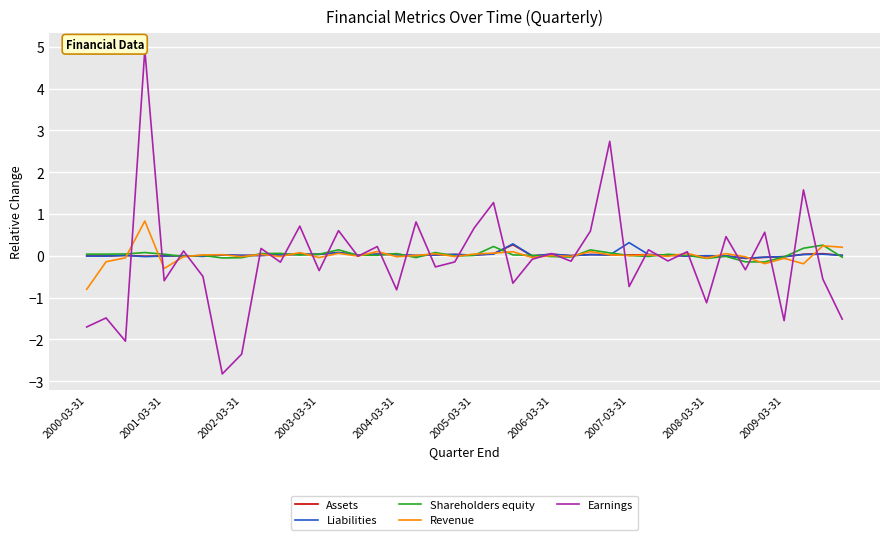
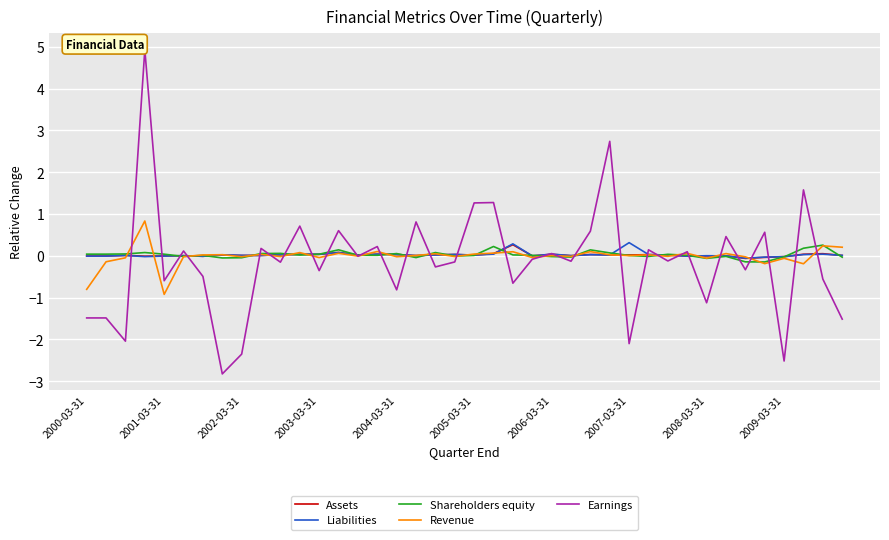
  {
    "Liabilities": {
      "2007-03-31": 0.3
    },
    "Revenue": {
      "2000-03-31": -0.8,
-     "2001-03-31": -0.3,
+     "2001-03-31": -0.9,
      "2003-03-31": 0.0
    },
    "Earnings": {
-     "2000-03-31": -1.7,
+     "2000-03-31": -1.5,
      "2001-03-31": -0.6,
      "2002-03-31": -2.4,
      "2003-03-31": -0.4,
      "2004-03-31": -0.8,
-     "2005-03-31": 0.7,
-     "2007-03-31": -0.7,
+     "2005-03-31": 1.3,
+     "2007-03-31": -2.1,
      "2008-03-31": -1.1,
-     "2009-03-31": -1.6
+     "2009-03-31": -2.5
    }
  }
